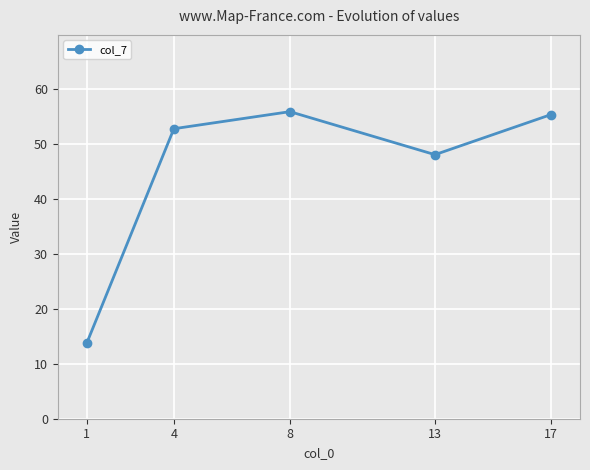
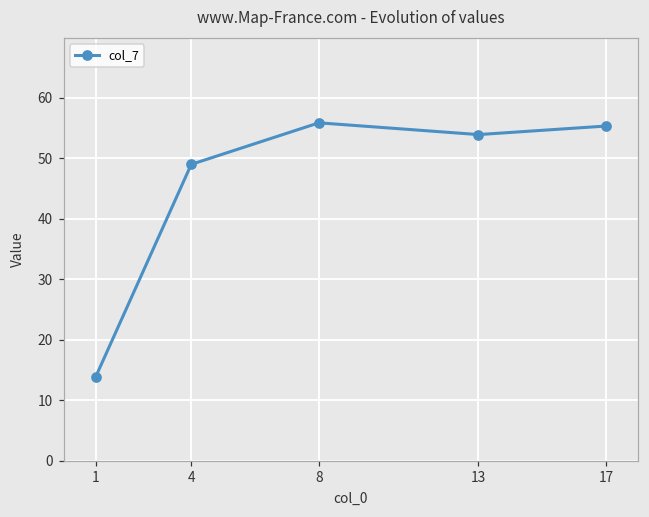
  {
    "1": 14,
-   "4": 53,
+   "4": 49,
    "8": 56,
-   "13": 48,
+   "13": 54,
    "17": 55
  }
